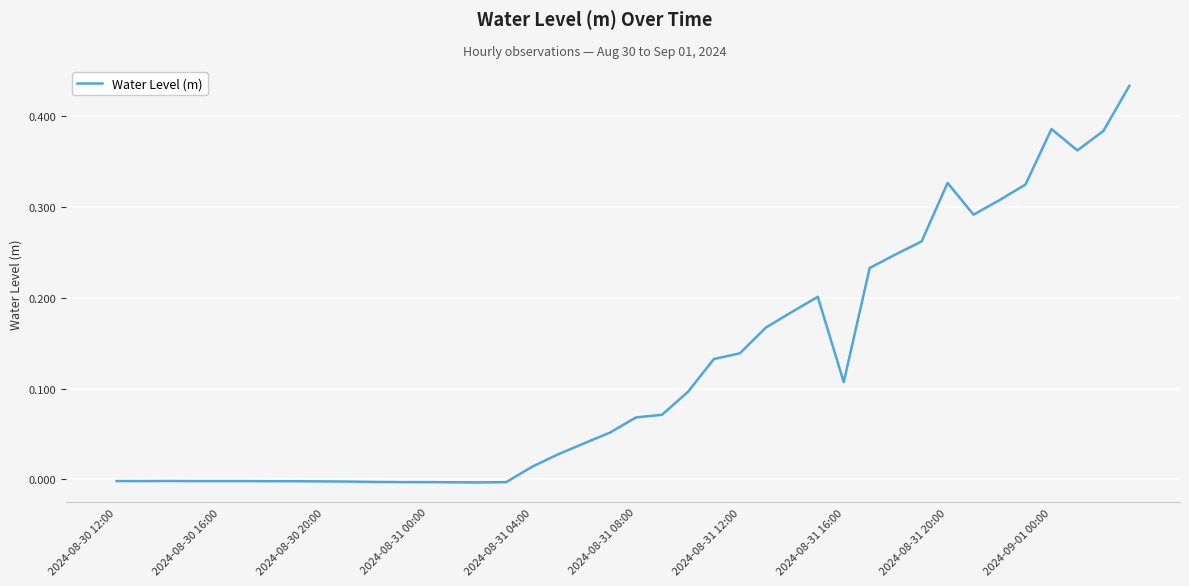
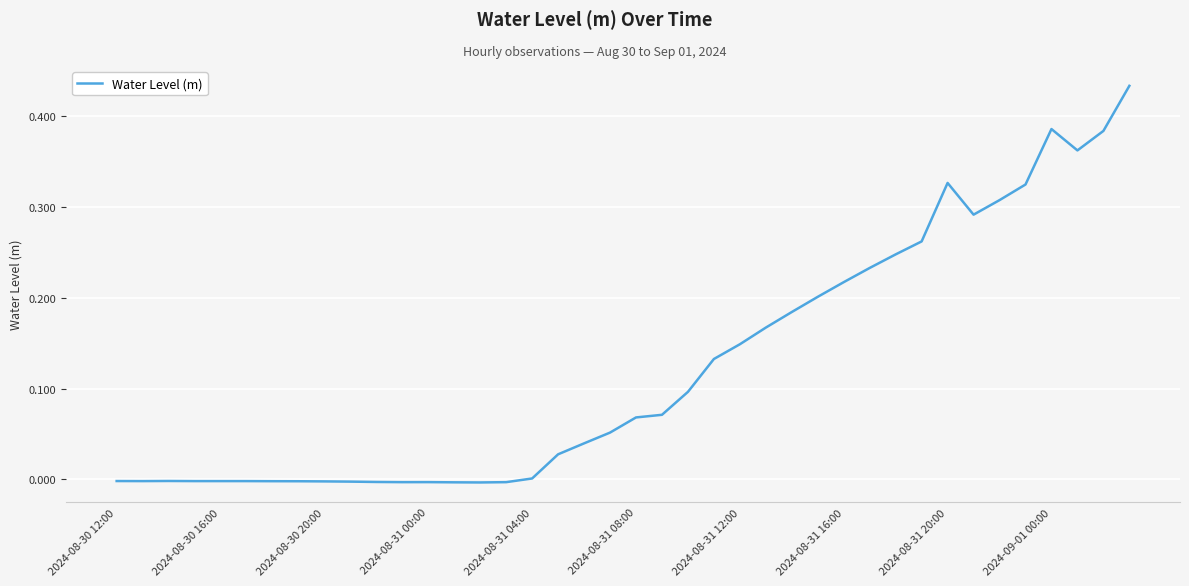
  {
    "2024-08-30 12:00": 0.00,
    "2024-08-30 16:00": 0.00,
    "2024-08-30 20:00": 0.00,
    "2024-08-31 00:00": 0.00,
-   "2024-08-31 04:00": 0.01,
+   "2024-08-31 04:00": 0.00,
    "2024-08-31 08:00": 0.07,
-   "2024-08-31 12:00": 0.14,
-   "2024-08-31 16:00": 0.11,
+   "2024-08-31 12:00": 0.15,
+   "2024-08-31 16:00": 0.22,
    "2024-08-31 20:00": 0.33,
    "2024-09-01 00:00": 0.39
  }
